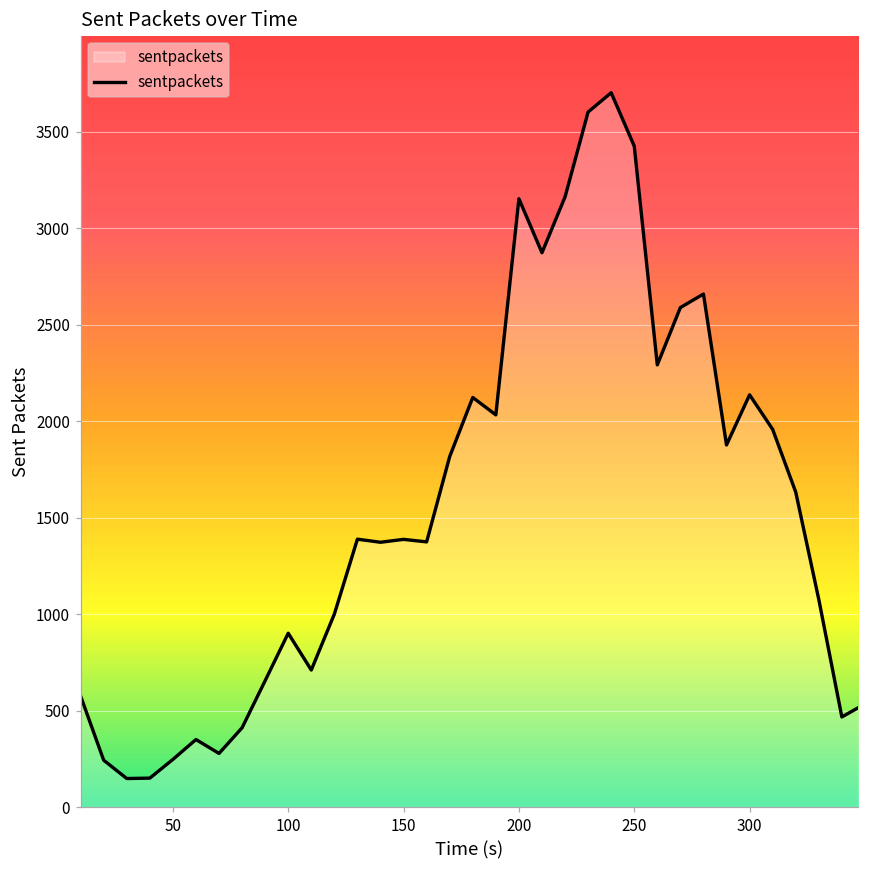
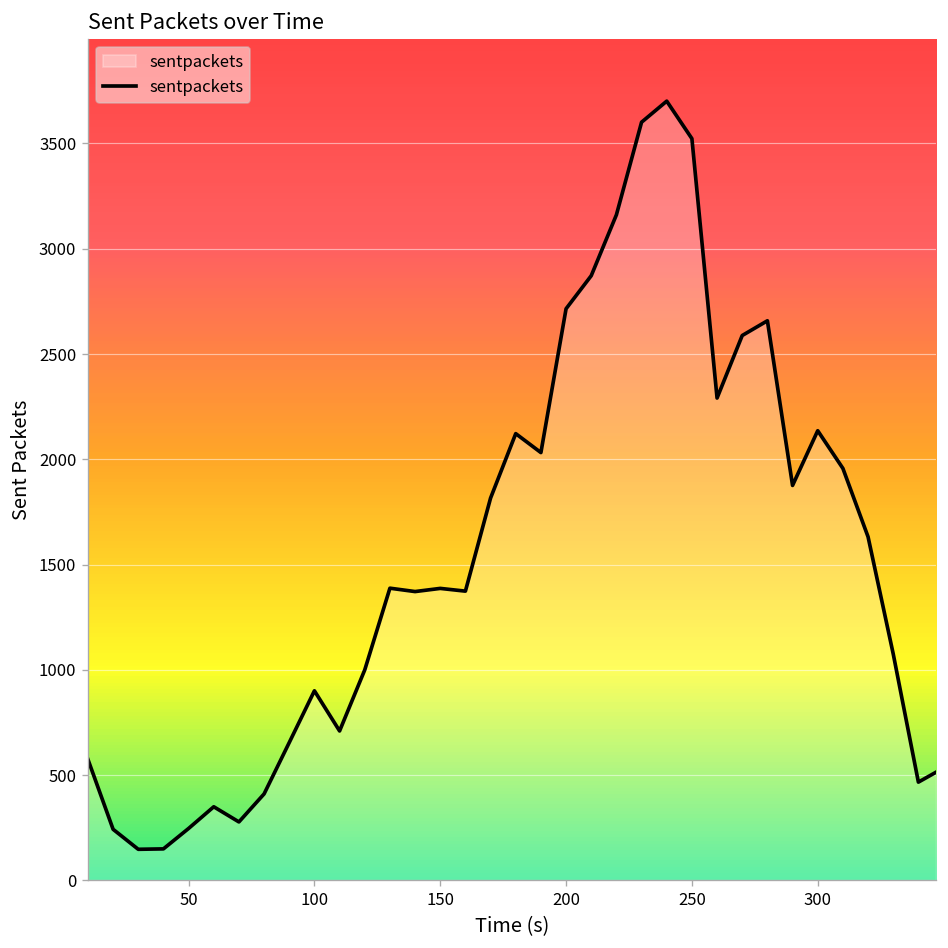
  {
    "50": 250,
    "100": 900,
    "150": 1390,
-   "200": 3150,
-   "250": 3420,
+   "200": 2720,
+   "250": 3520,
    "300": 2140
  }
